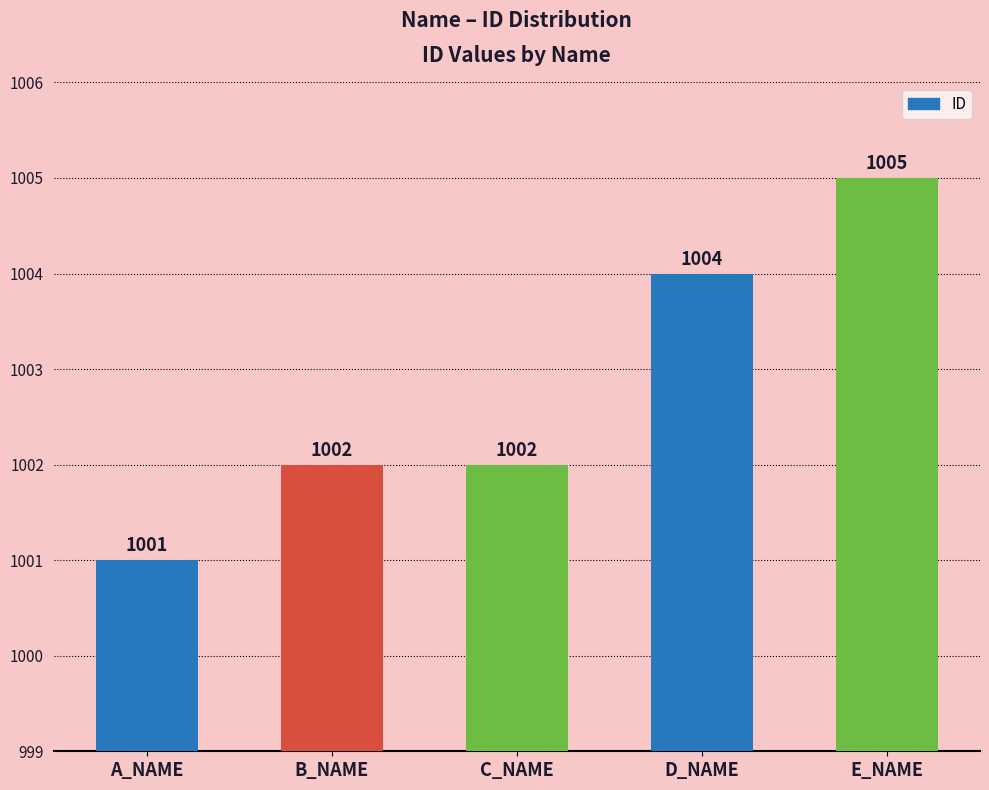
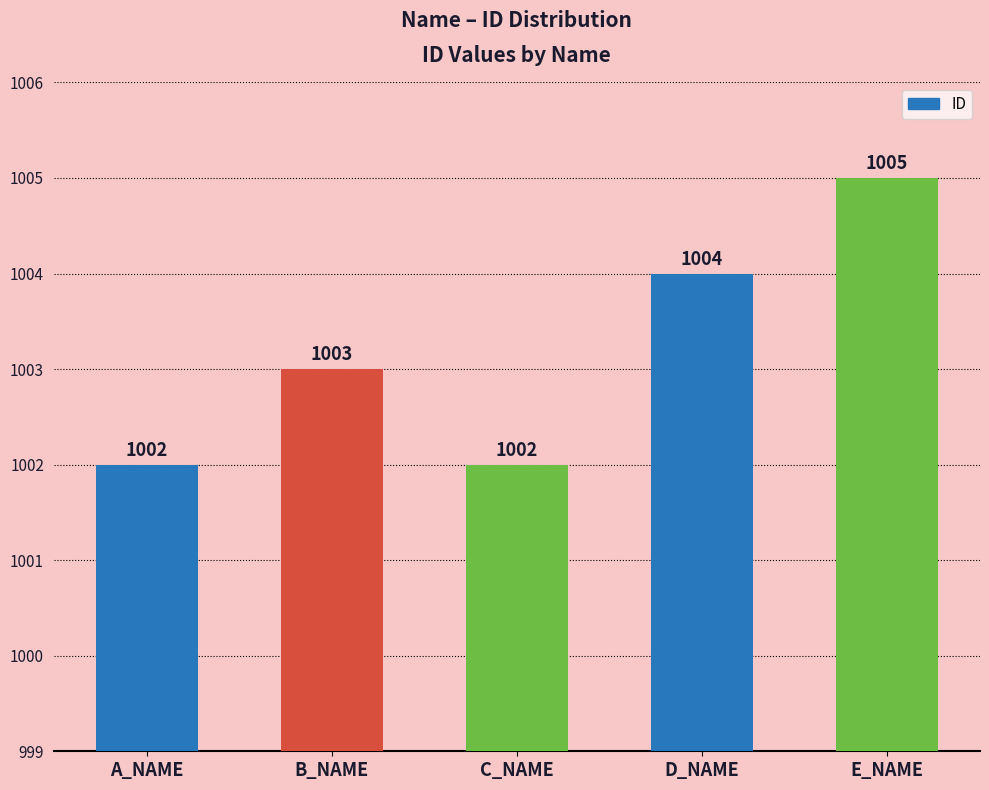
  {
-   "A_NAME": 1001,
-   "B_NAME": 1002,
+   "A_NAME": 1002,
+   "B_NAME": 1003,
    "C_NAME": 1002,
    "D_NAME": 1004,
    "E_NAME": 1005
  }
